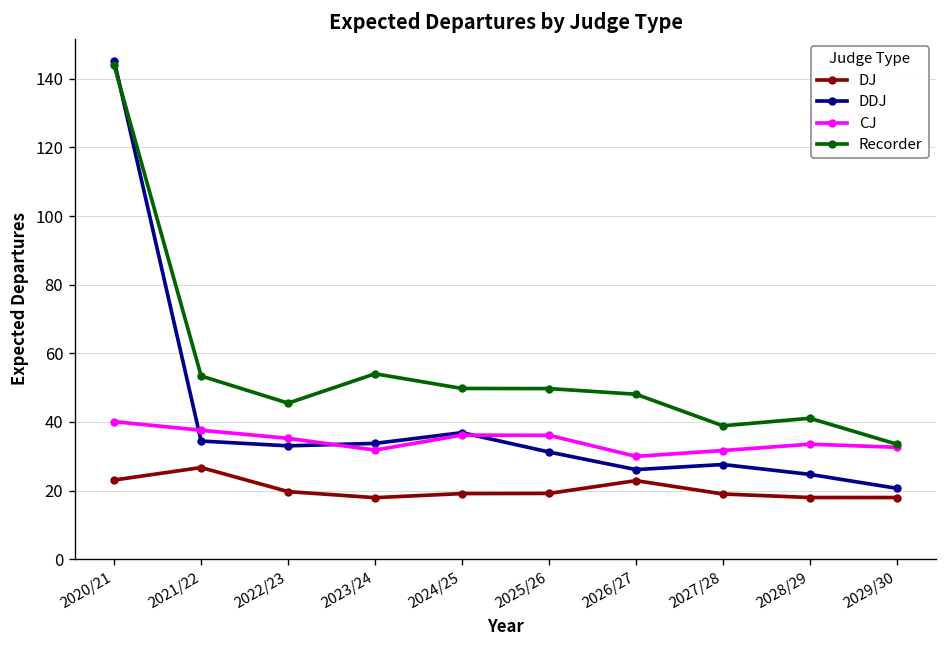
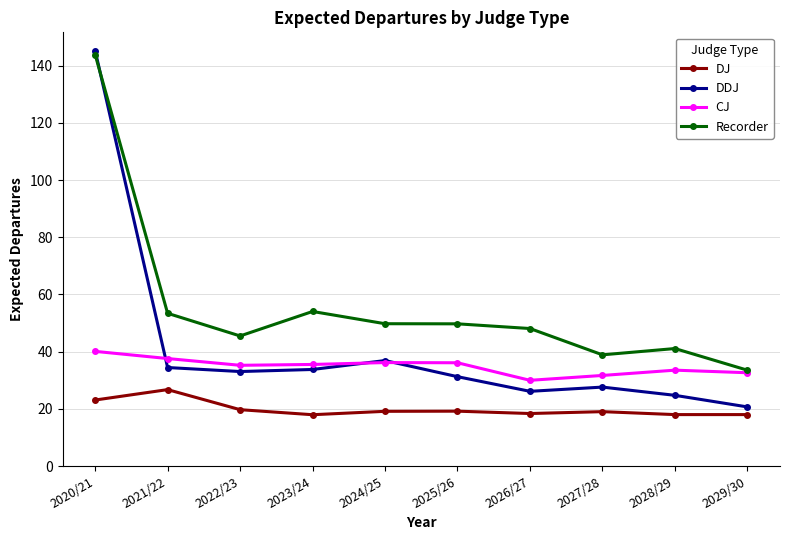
  {
    "DJ": {
      "2020/21": 23,
      "2021/22": 27,
      "2022/23": 20,
      "2023/24": 18,
      "2024/25": 19,
      "2025/26": 19,
-     "2026/27": 23,
+     "2026/27": 18,
      "2027/28": 19,
      "2028/29": 18,
      "2029/30": 18
    },
    "DDJ": {
      "2020/21": 145,
      "2021/22": 34,
      "2022/23": 33,
      "2023/24": 34,
      "2025/26": 31,
      "2026/27": 26,
      "2027/28": 28,
      "2028/29": 25,
      "2029/30": 21
    },
    "CJ": {
      "2020/21": 40,
      "2021/22": 38,
      "2022/23": 35,
-     "2023/24": 32,
+     "2023/24": 36,
      "2025/26": 36,
      "2026/27": 30,
      "2027/28": 32,
      "2028/29": 34
    },
    "Recorder": {
      "2020/21": 144,
      "2021/22": 53,
      "2022/23": 45,
      "2023/24": 54,
      "2024/25": 50,
      "2025/26": 50,
      "2026/27": 48,
      "2027/28": 39,
      "2028/29": 41
    }
  }
